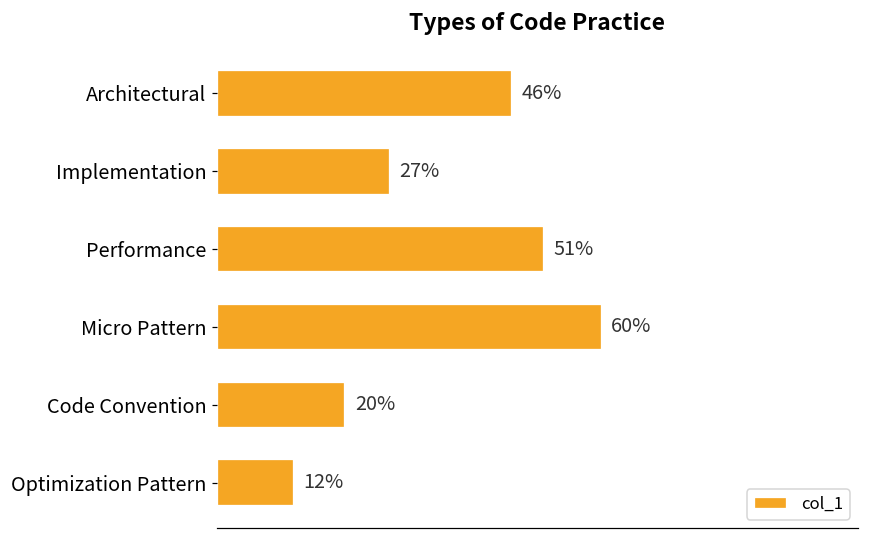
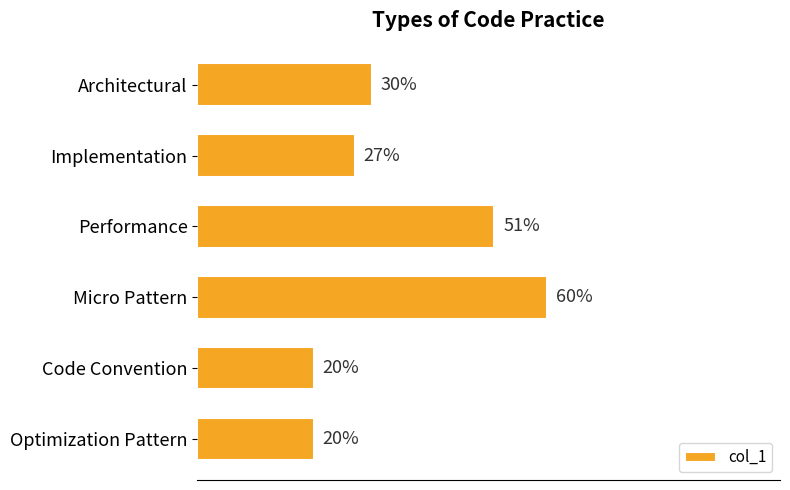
  {
-   "Architectural": "46%",
+   "Architectural": "30%",
    "Implementation": "27%",
    "Performance": "51%",
    "Micro Pattern": "60%",
    "Code Convention": "20%",
-   "Optimization Pattern": "12%"
+   "Optimization Pattern": "20%"
  }
